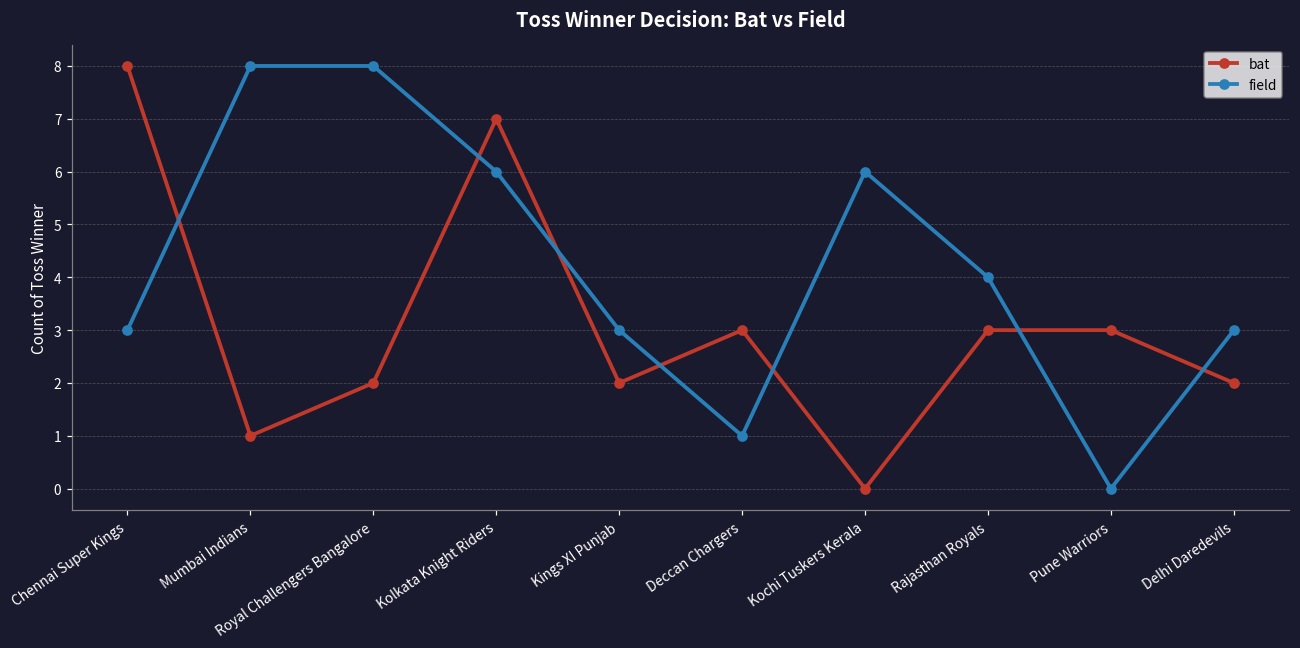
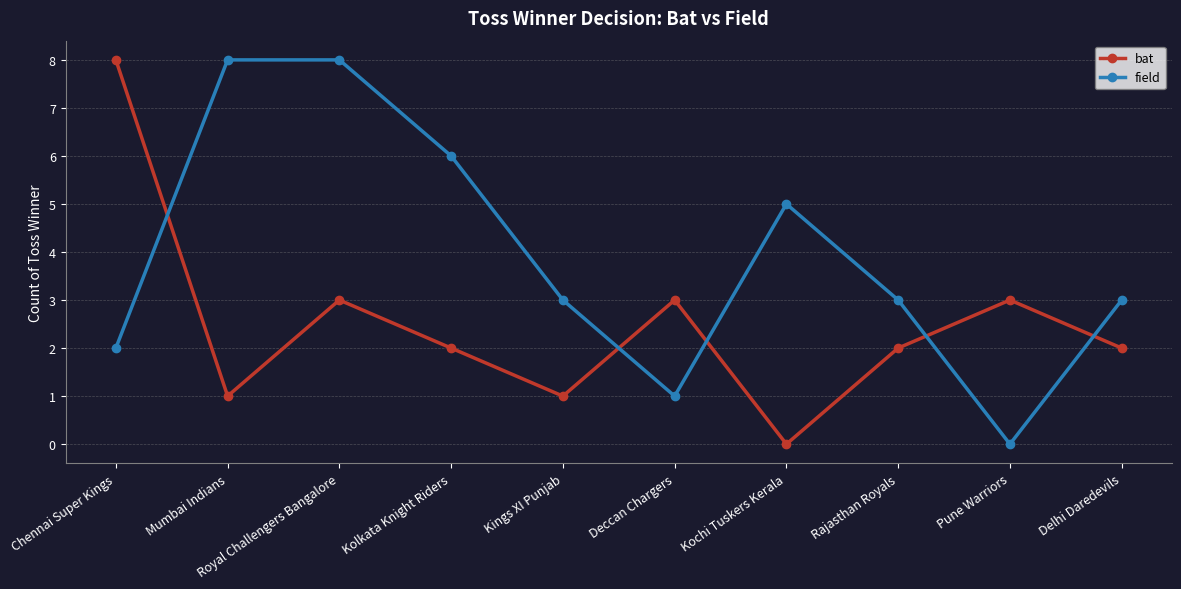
  {
    "bat": {
      "Chennai Super Kings": 8,
      "Mumbai Indians": 1,
-     "Royal Challengers Bangalore": 2,
-     "Kolkata Knight Riders": 7,
-     "Kings XI Punjab": 2,
+     "Royal Challengers Bangalore": 3,
+     "Kolkata Knight Riders": 2,
+     "Kings XI Punjab": 1,
      "Deccan Chargers": 3,
      "Kochi Tuskers Kerala": 0,
-     "Rajasthan Royals": 3,
+     "Rajasthan Royals": 2,
      "Pune Warriors": 3,
      "Delhi Daredevils": 2
    },
    "field": {
-     "Chennai Super Kings": 3,
+     "Chennai Super Kings": 2,
      "Mumbai Indians": 8,
      "Royal Challengers Bangalore": 8,
      "Kolkata Knight Riders": 6,
      "Kings XI Punjab": 3,
      "Deccan Chargers": 1,
-     "Kochi Tuskers Kerala": 6,
-     "Rajasthan Royals": 4,
+     "Kochi Tuskers Kerala": 5,
+     "Rajasthan Royals": 3,
      "Pune Warriors": 0,
      "Delhi Daredevils": 3
    }
  }
